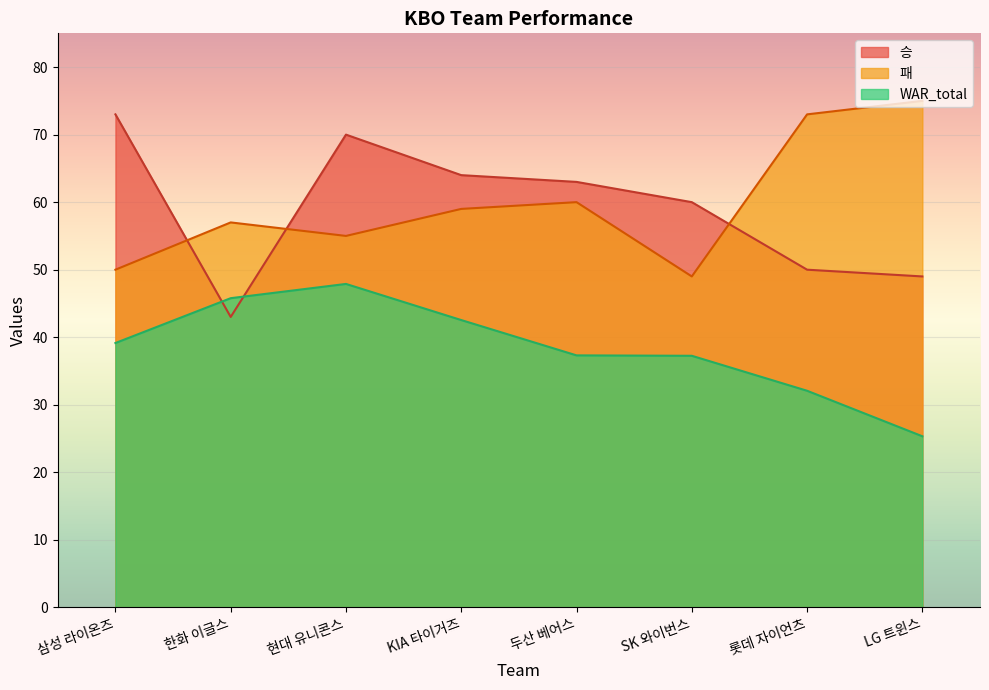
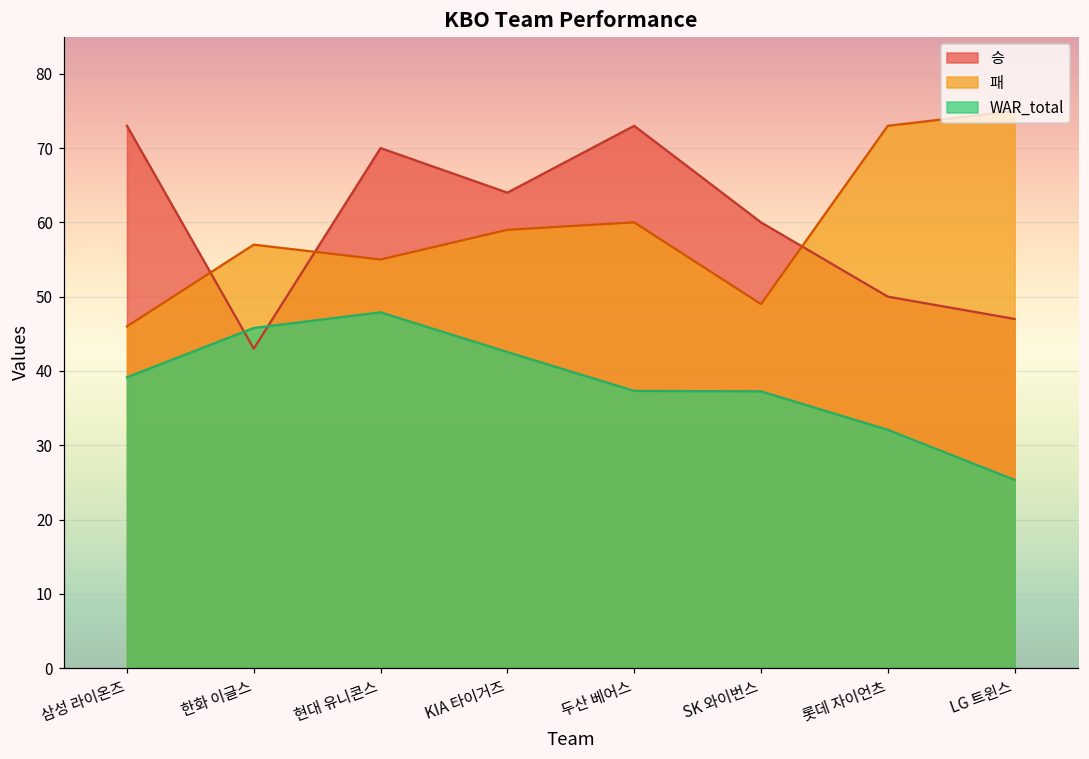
  {
    "승": {
      "삼성 라이온즈": 73,
      "한화 이글스": 43,
      "현대 유니콘스": 70,
      "KIA 타이거즈": 64,
-     "두산 베어스": 63,
+     "두산 베어스": 73,
      "SK 와이번스": 60,
      "롯데 자이언츠": 50,
-     "LG 트윈스": 49
+     "LG 트윈스": 47
    },
    "패": {
-     "삼성 라이온즈": 50,
+     "삼성 라이온즈": 46,
      "한화 이글스": 57,
      "현대 유니콘스": 55,
      "KIA 타이거즈": 59,
      "두산 베어스": 60,
      "SK 와이번스": 49,
      "롯데 자이언츠": 73
    },
    "WAR_total": {
      "삼성 라이온즈": 39,
      "한화 이글스": 46,
      "현대 유니콘스": 48,
      "KIA 타이거즈": 43,
      "두산 베어스": 37,
      "SK 와이번스": 37,
      "롯데 자이언츠": 32,
      "LG 트윈스": 25
    }
  }
